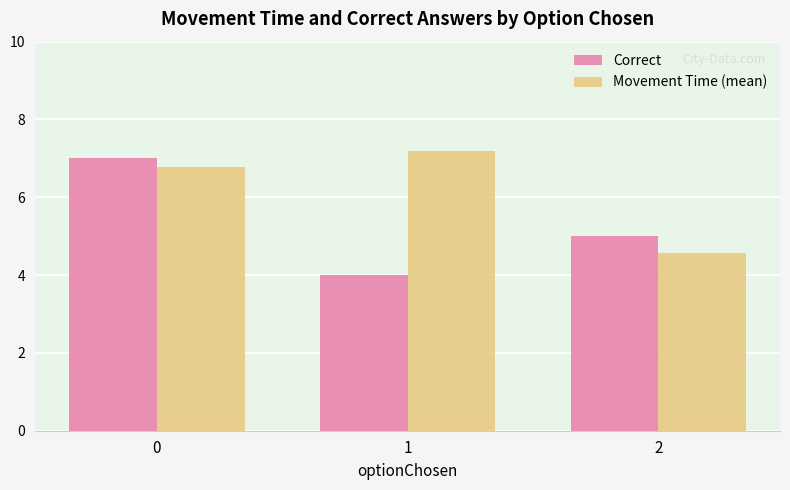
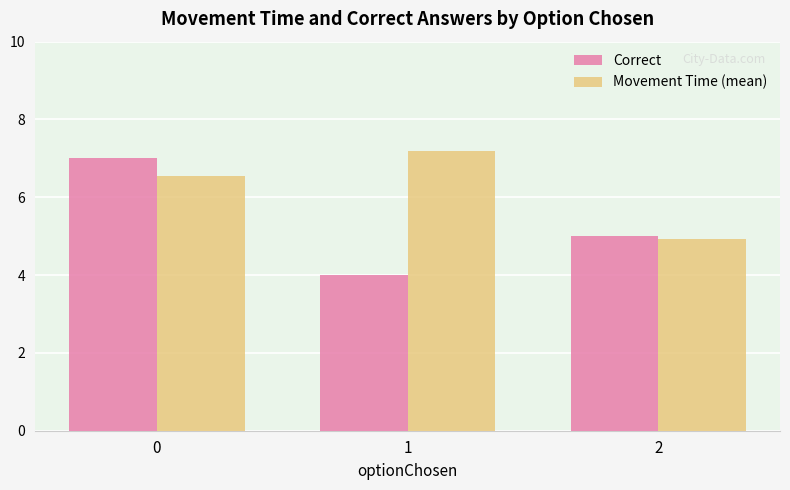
  {
    "Correct": {
      "0": 7.0,
      "1": 4.0,
      "2": 5.0
    },
    "Movement Time (mean)": {
-     "0": 6.8,
+     "0": 6.6,
      "1": 7.2,
-     "2": 4.6
+     "2": 4.9
    }
  }
